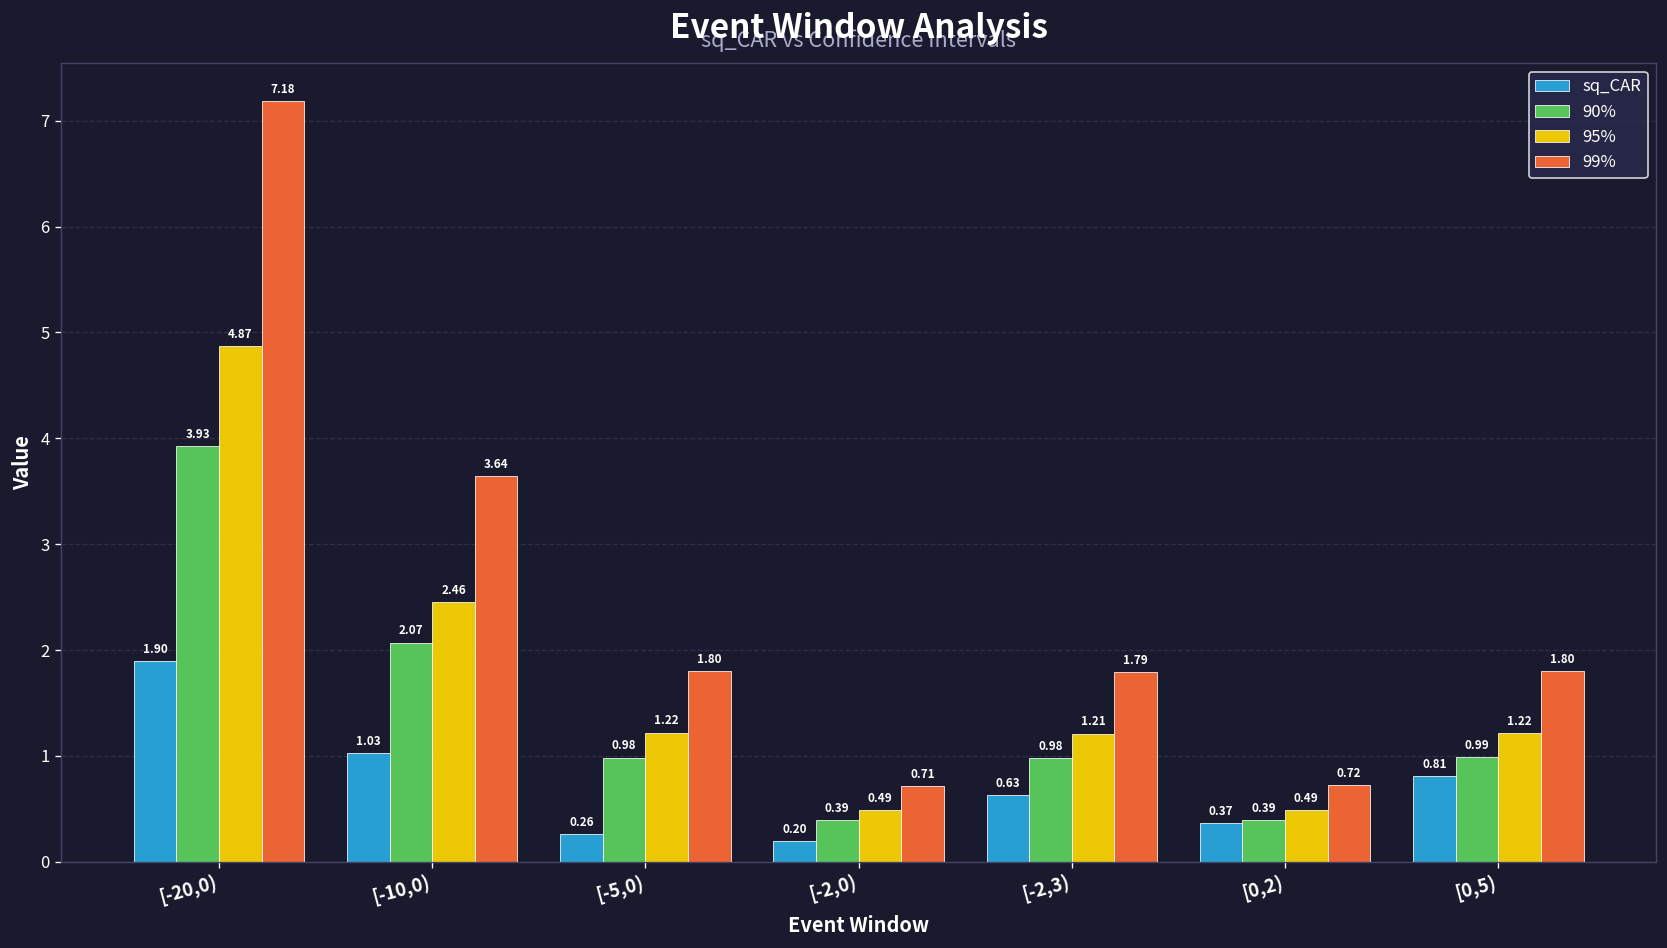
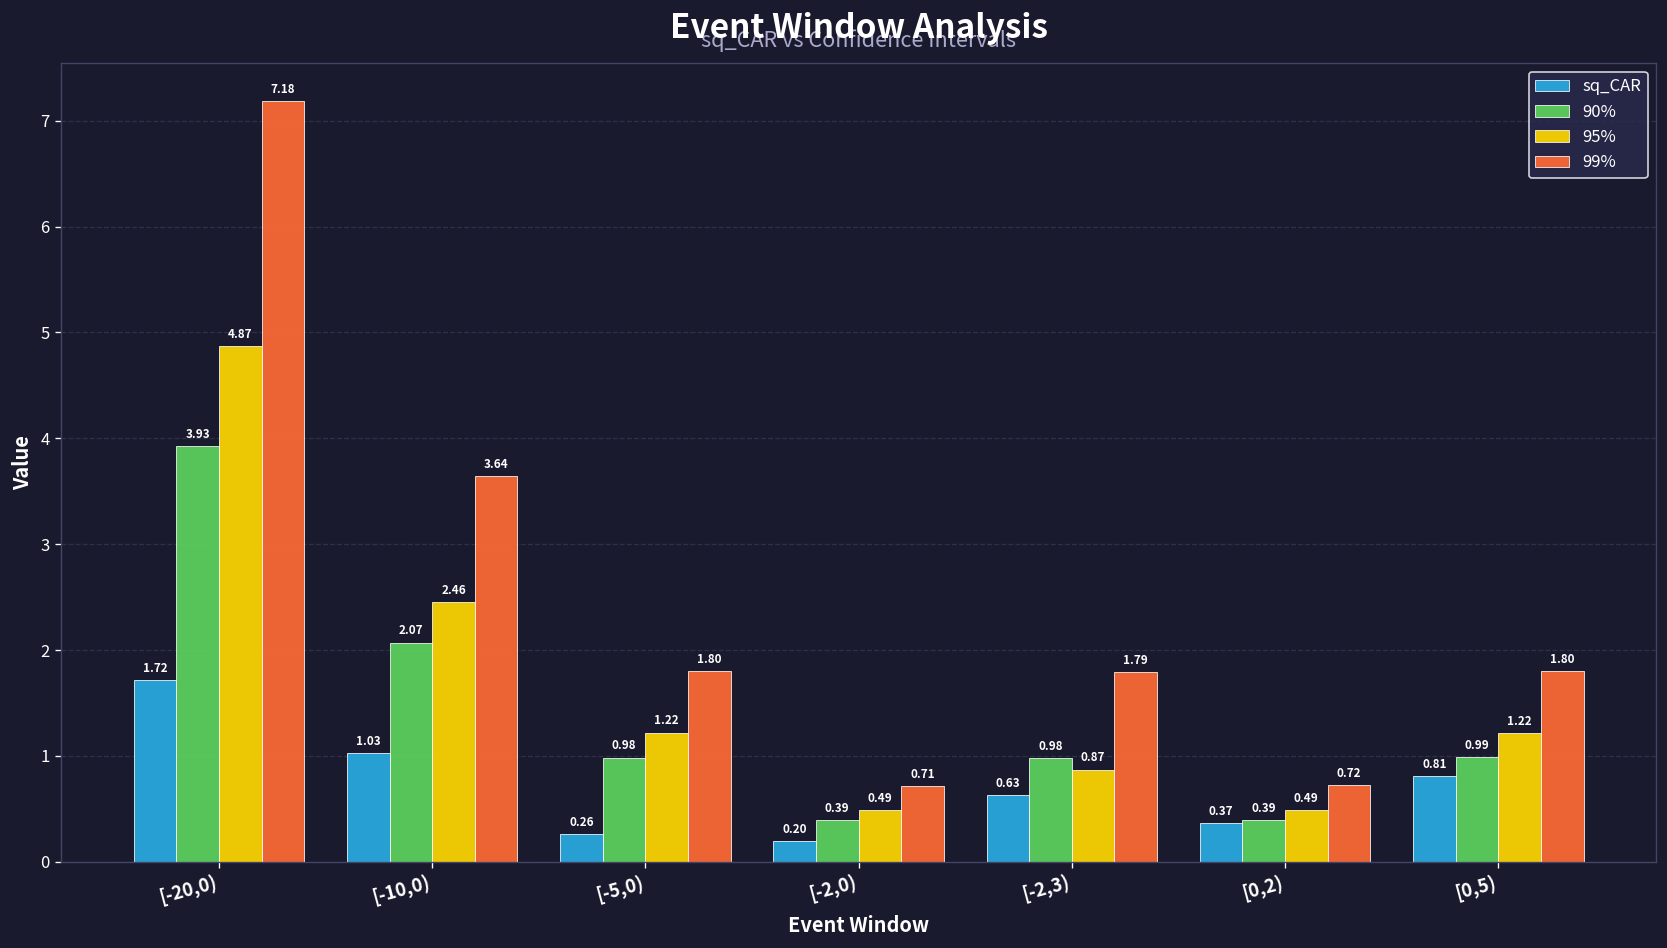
  {
    "sq_CAR": {
-     "[-20,0)": 1.90,
+     "[-20,0)": 1.72,
      "[-10,0)": 1.03,
      "[-5,0)": 0.26,
      "[-2,0)": 0.20,
      "[-2,3)": 0.63,
      "[0,2)": 0.37,
      "[0,5)": 0.81
    },
    "90%": {
      "[-20,0)": 3.93,
      "[-10,0)": 2.07,
      "[-5,0)": 0.98,
      "[-2,0)": 0.39,
      "[-2,3)": 0.98,
      "[0,2)": 0.39,
      "[0,5)": 0.99
    },
    "95%": {
      "[-20,0)": 4.87,
      "[-10,0)": 2.46,
      "[-5,0)": 1.22,
      "[-2,0)": 0.49,
-     "[-2,3)": 1.21,
+     "[-2,3)": 0.87,
      "[0,2)": 0.49,
      "[0,5)": 1.22
    },
    "99%": {
      "[-20,0)": 7.18,
      "[-10,0)": 3.64,
      "[-5,0)": 1.80,
      "[-2,0)": 0.71,
      "[-2,3)": 1.79,
      "[0,2)": 0.72,
      "[0,5)": 1.80
    }
  }
